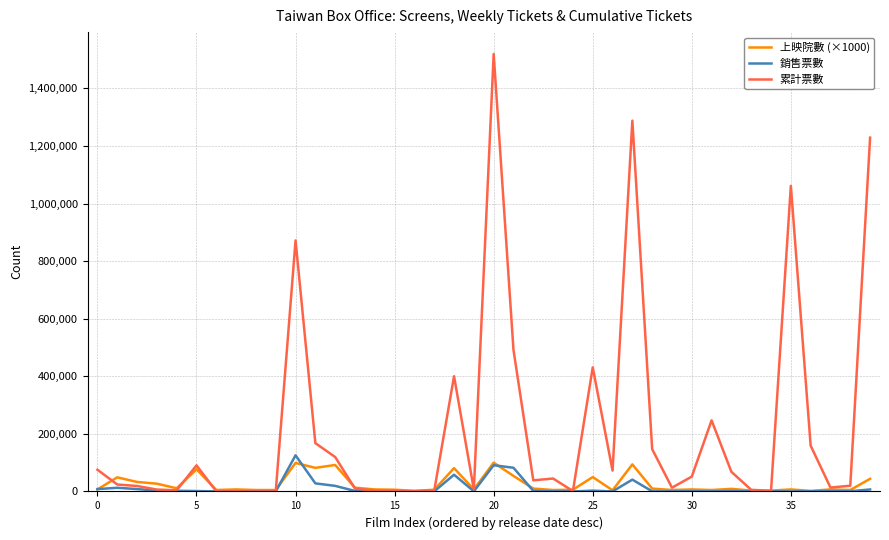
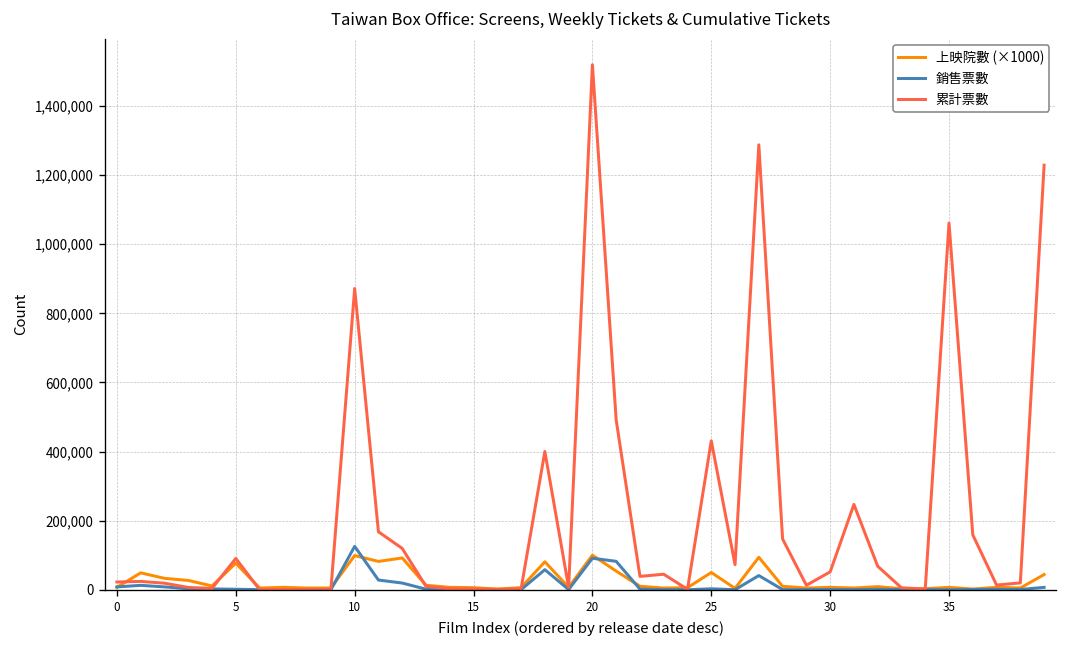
  {
    "上映院數 (×1000)": {
      "5": "80,000",
      "10": "100,000",
      "25": "50,000"
    },
    "銷售票數": {
      "5": "0",
      "10": "130,000",
      "25": "0"
    },
    "累計票數": {
-     "0": "80,000",
+     "0": "20,000",
      "5": "90,000",
      "10": "870,000",
      "20": "1,520,000",
      "25": "430,000",
      "30": "50,000",
      "35": "1,060,000"
    }
  }
